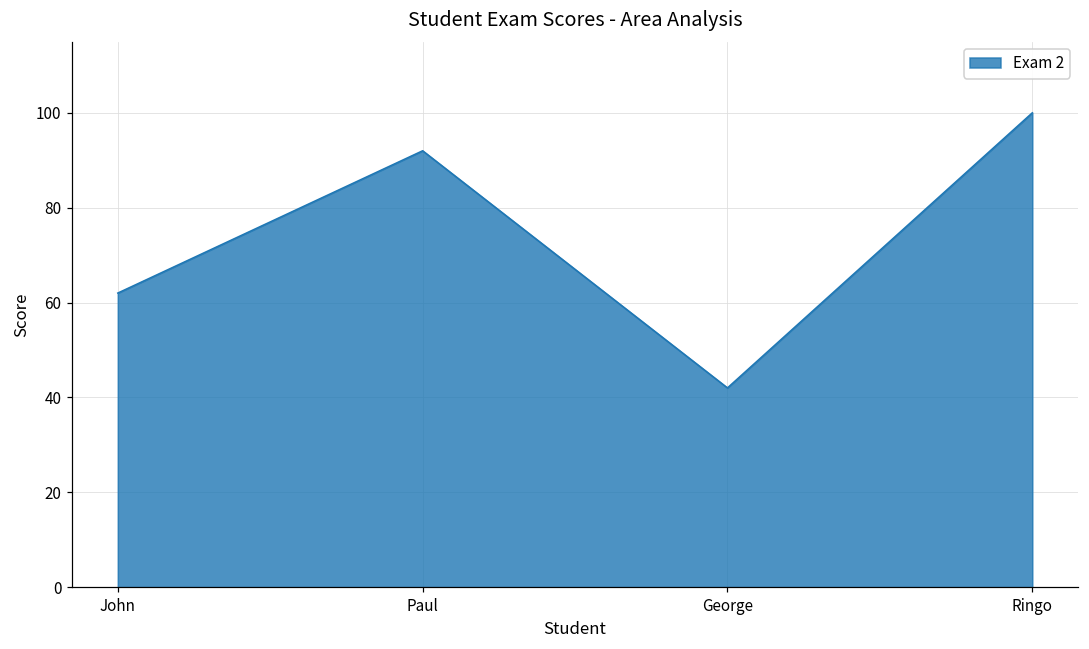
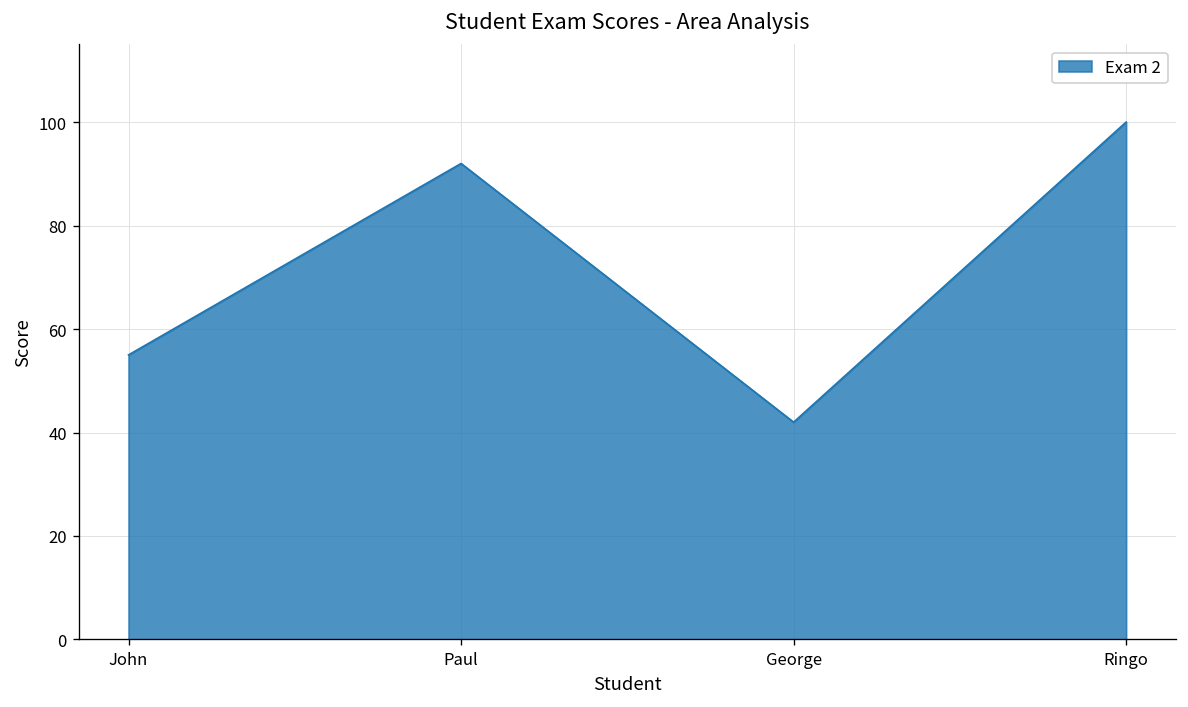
  {
-   "John": 62,
+   "John": 55,
    "Paul": 92,
    "George": 42,
    "Ringo": 100
  }
